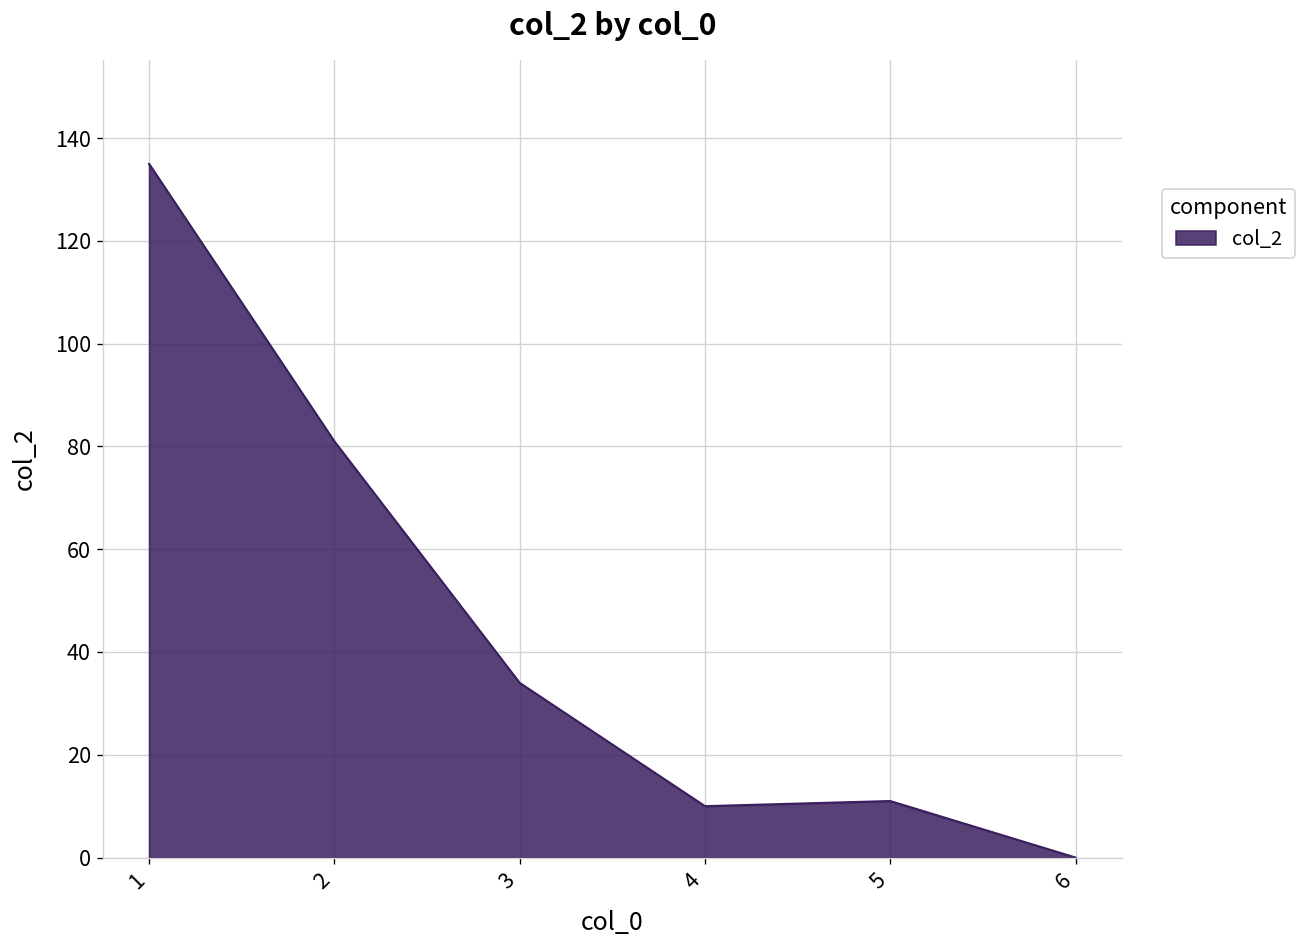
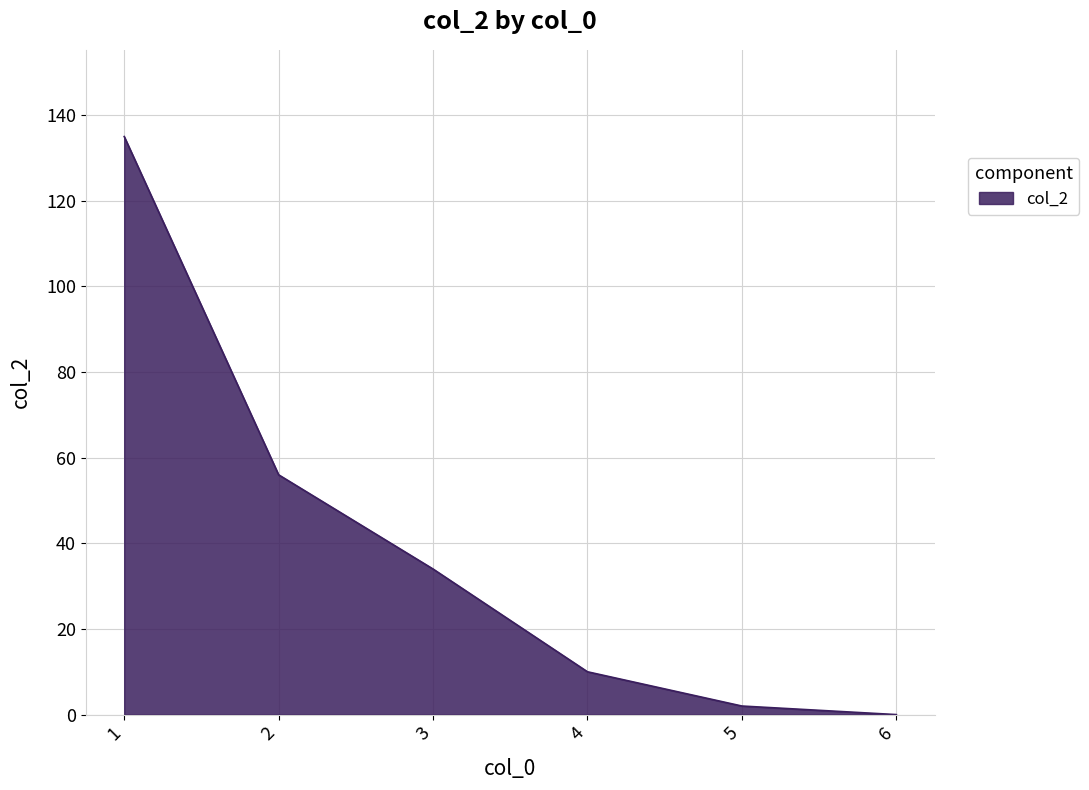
  {
    "1": 135,
-   "2": 81,
+   "2": 56,
    "3": 34,
    "4": 10,
-   "5": 11,
+   "5": 2,
    "6": 0
  }
